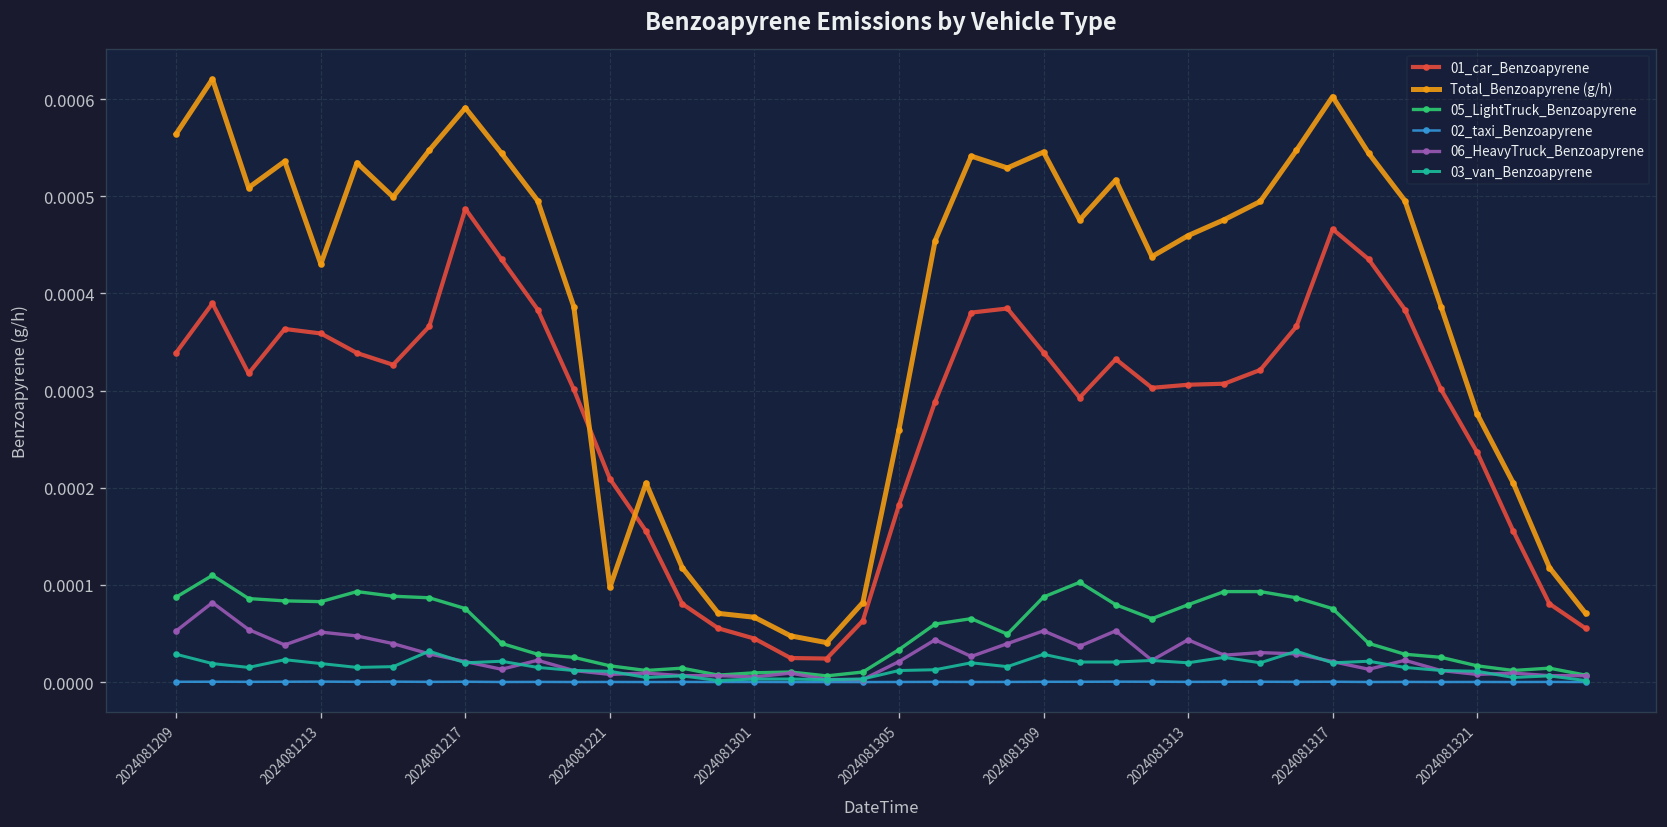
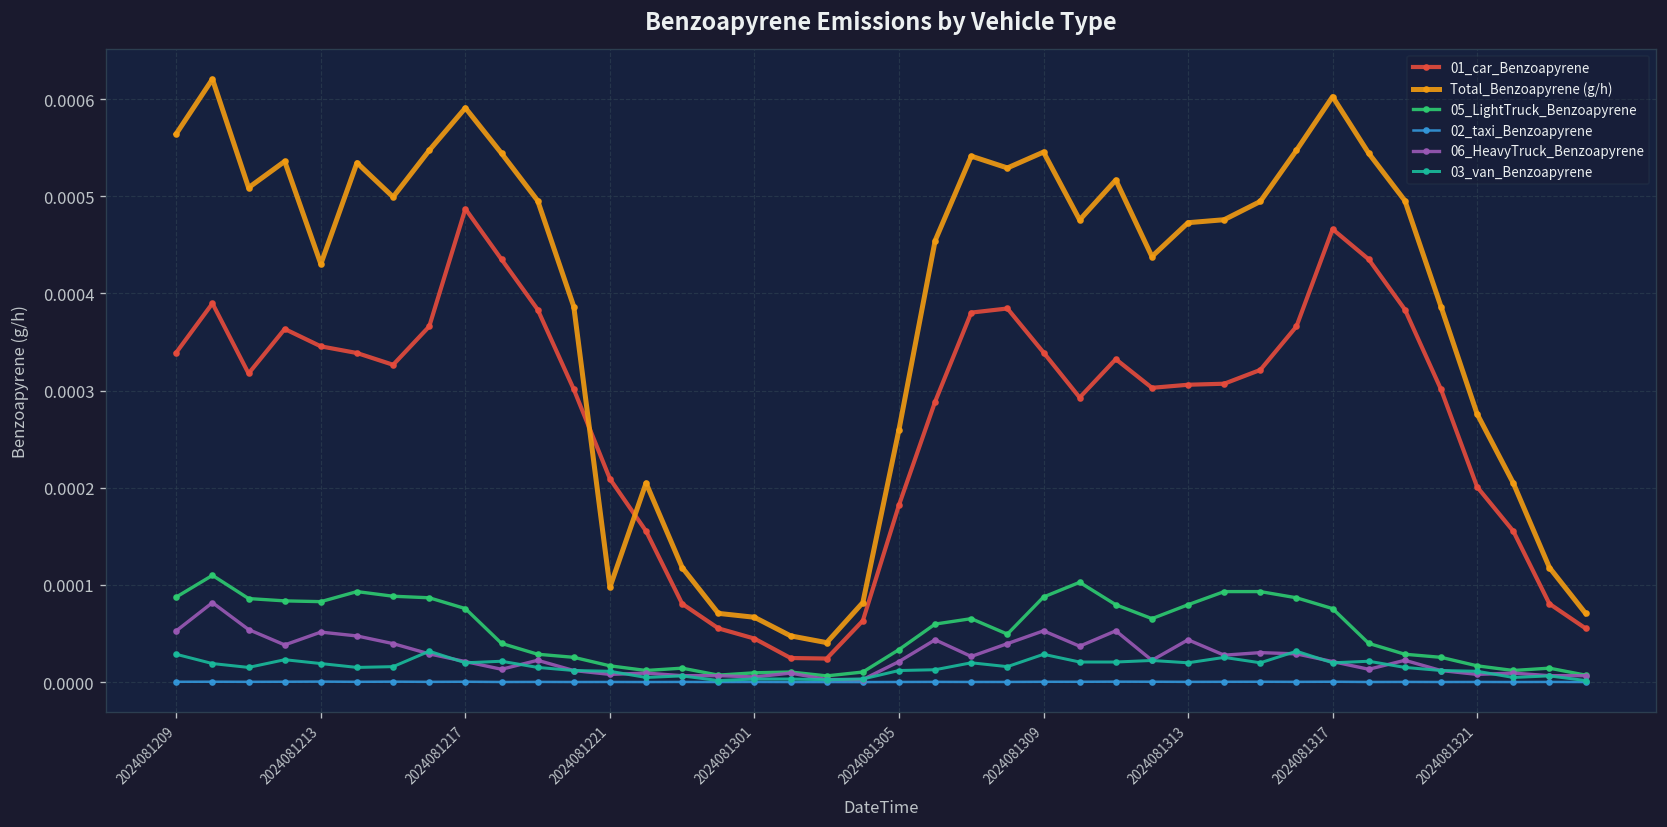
  {
    "01_car_Benzoapyrene": {
      "2024081209": 0.00034,
-     "2024081213": 0.00036,
+     "2024081213": 0.00035,
      "2024081217": 0.00049,
      "2024081221": 0.00021,
      "2024081301": 0.00004,
      "2024081305": 0.00018,
      "2024081309": 0.00034,
      "2024081313": 0.00031,
      "2024081317": 0.00047,
-     "2024081321": 0.00024
+     "2024081321": 0.00020
    },
    "Total_Benzoapyrene (g/h)": {
      "2024081209": 0.00056,
      "2024081213": 0.00043,
      "2024081217": 0.00059,
      "2024081221": 0.00010,
      "2024081301": 0.00007,
      "2024081305": 0.00026,
      "2024081309": 0.00055,
-     "2024081313": 0.00046,
+     "2024081313": 0.00047,
      "2024081317": 0.00060,
      "2024081321": 0.00028
    },
    "02_taxi_Benzoapyrene": {
      "2024081209": 0.00000,
      "2024081213": 0.00000,
      "2024081217": 0.00000,
      "2024081221": 0.00000,
      "2024081305": 0.00000,
      "2024081309": 0.00000,
      "2024081313": 0.00000,
      "2024081317": 0.00000,
      "2024081321": 0.00000
    },
    "06_HeavyTruck_Benzoapyrene": {
      "2024081209": 0.00005,
      "2024081213": 0.00005,
      "2024081221": 0.00001,
      "2024081305": 0.00002,
      "2024081309": 0.00005,
      "2024081313": 0.00004,
      "2024081321": 0.00001
    }
  }
